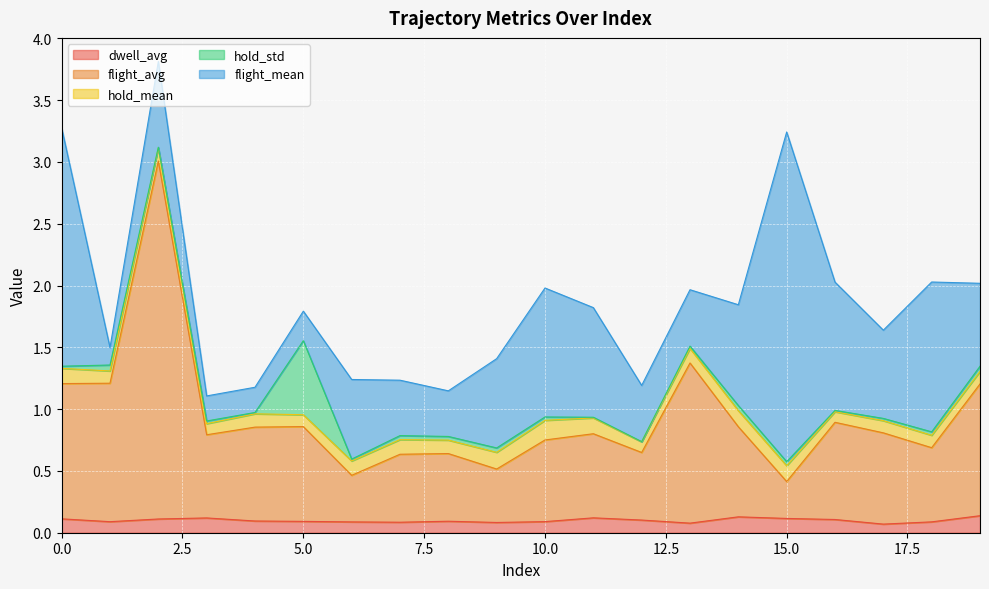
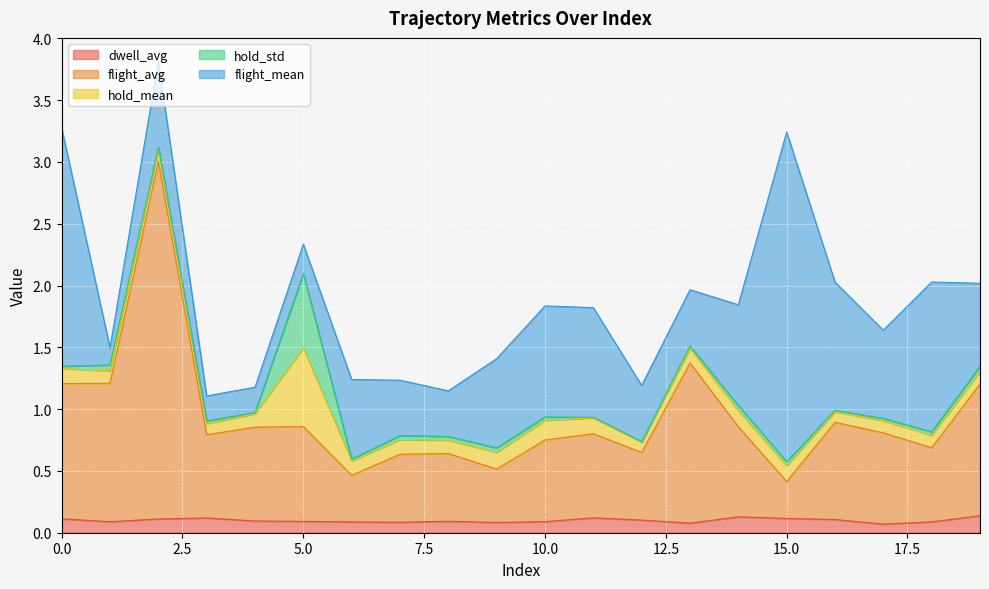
  {
    "hold_mean": {
-     "5.0": 0.10,
+     "5.0": 0.64,
      "10.0": 0.16,
      "15.0": 0.13
    },
    "hold_std": {
      "5.0": 0.60,
      "10.0": 0.03,
      "15.0": 0.03
    },
    "flight_mean": {
      "0.0": 1.93,
      "5.0": 0.24,
-     "10.0": 1.04,
+     "10.0": 0.90,
      "15.0": 2.67
    }
  }
